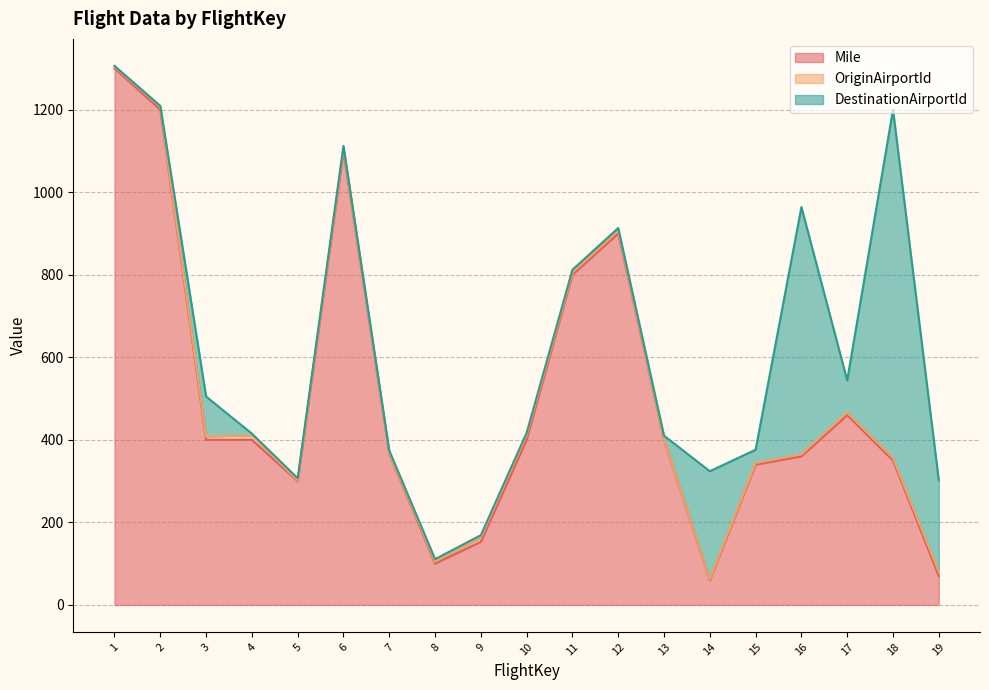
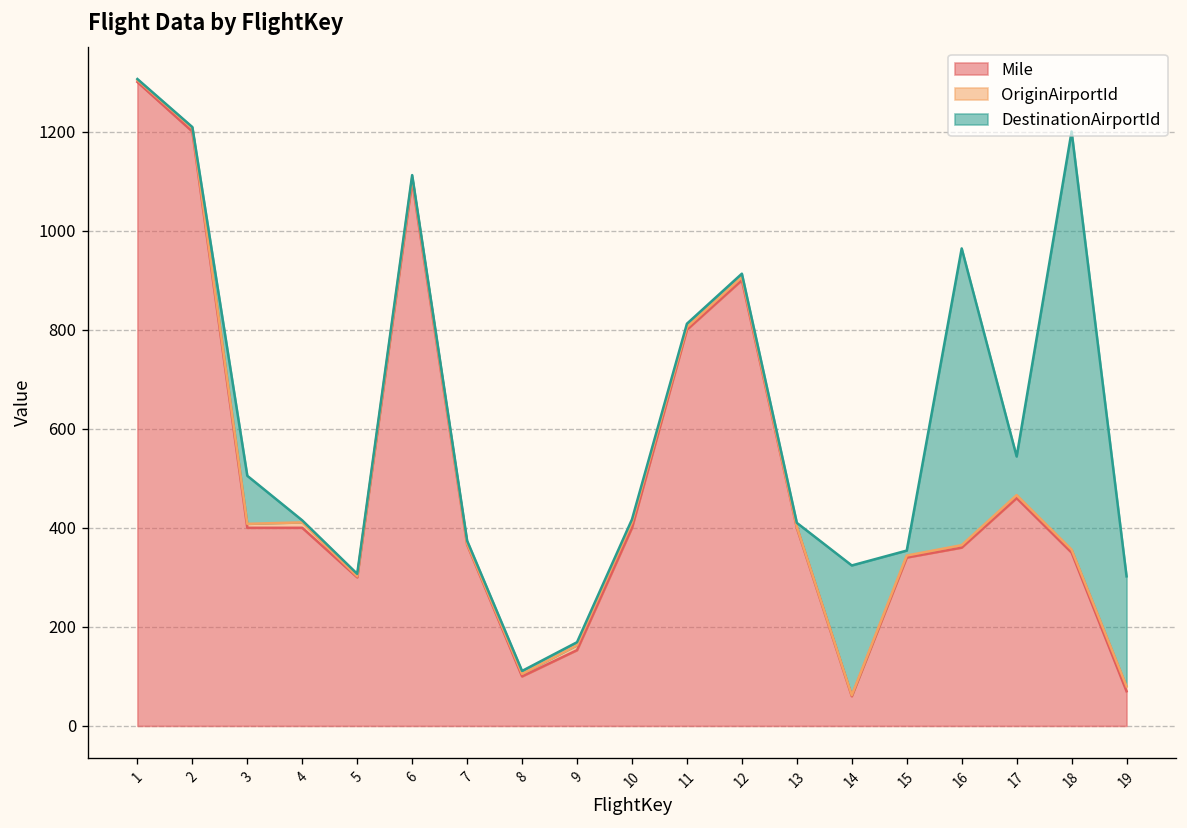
  {
    "DestinationAirportId": {
      "3": 100,
      "11": 10,
      "12": 10,
      "13": 10,
      "14": 260,
-     "15": 30,
+     "15": 10,
      "16": 600,
      "17": 80,
      "19": 220
    }
  }
